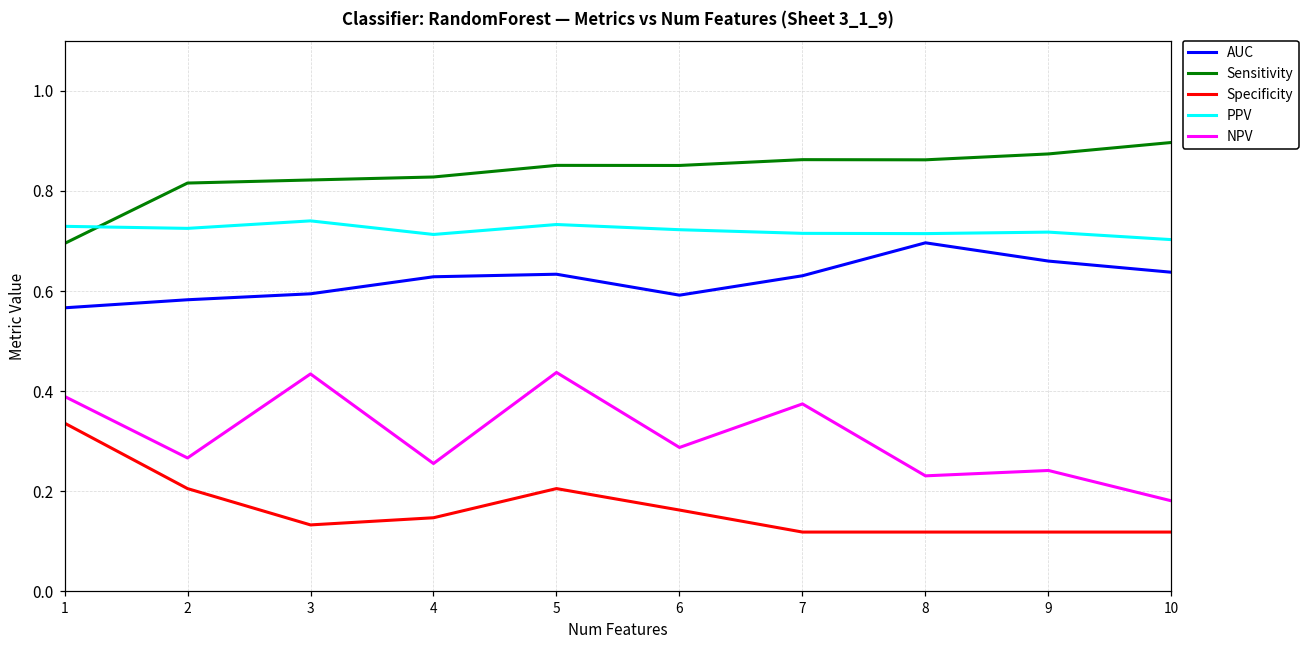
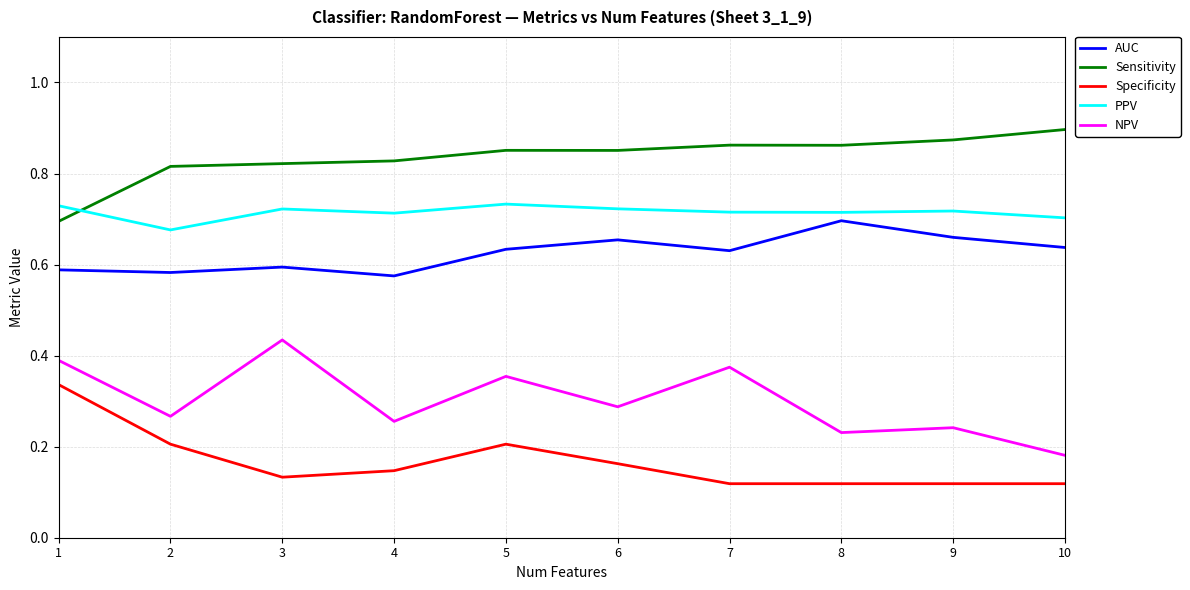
  {
    "AUC": {
-     "1": 0.57,
+     "1": 0.59,
      "2": 0.58,
      "3": 0.59,
-     "4": 0.63,
+     "4": 0.58,
      "5": 0.63,
-     "6": 0.59,
+     "6": 0.65,
      "7": 0.63,
      "8": 0.70,
      "9": 0.66,
      "10": 0.64
    },
    "Sensitivity": {
      "1": 0.69,
      "2": 0.82,
      "3": 0.82,
      "4": 0.83,
      "5": 0.85,
      "6": 0.85,
      "7": 0.86,
      "8": 0.86,
      "9": 0.87,
      "10": 0.90
    },
    "Specificity": {
      "1": 0.34,
      "2": 0.21,
      "3": 0.13,
      "4": 0.15,
      "5": 0.21,
      "6": 0.16,
      "7": 0.12,
      "8": 0.12,
      "9": 0.12,
      "10": 0.12
    },
    "PPV": {
      "1": 0.73,
-     "2": 0.73,
-     "3": 0.74,
+     "2": 0.68,
+     "3": 0.72,
      "4": 0.71,
      "5": 0.73,
      "6": 0.72,
      "7": 0.72,
      "8": 0.71,
      "9": 0.72,
      "10": 0.70
    },
    "NPV": {
      "1": 0.39,
      "2": 0.27,
      "3": 0.43,
      "4": 0.26,
-     "5": 0.44,
+     "5": 0.35,
      "6": 0.29,
      "7": 0.37,
      "8": 0.23,
      "9": 0.24,
      "10": 0.18
    }
  }
